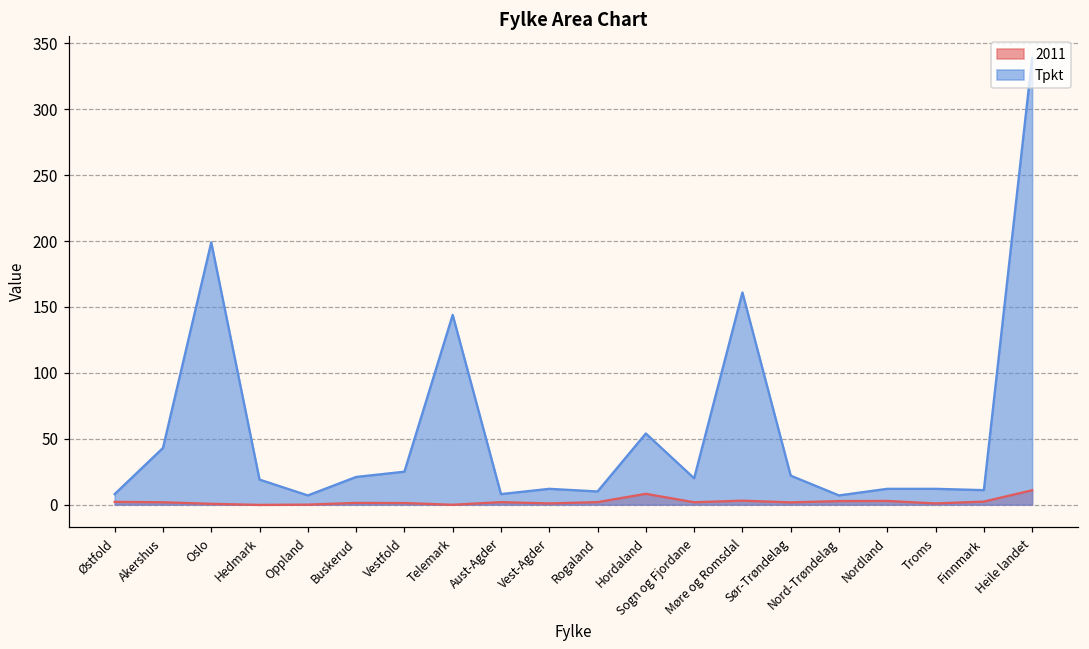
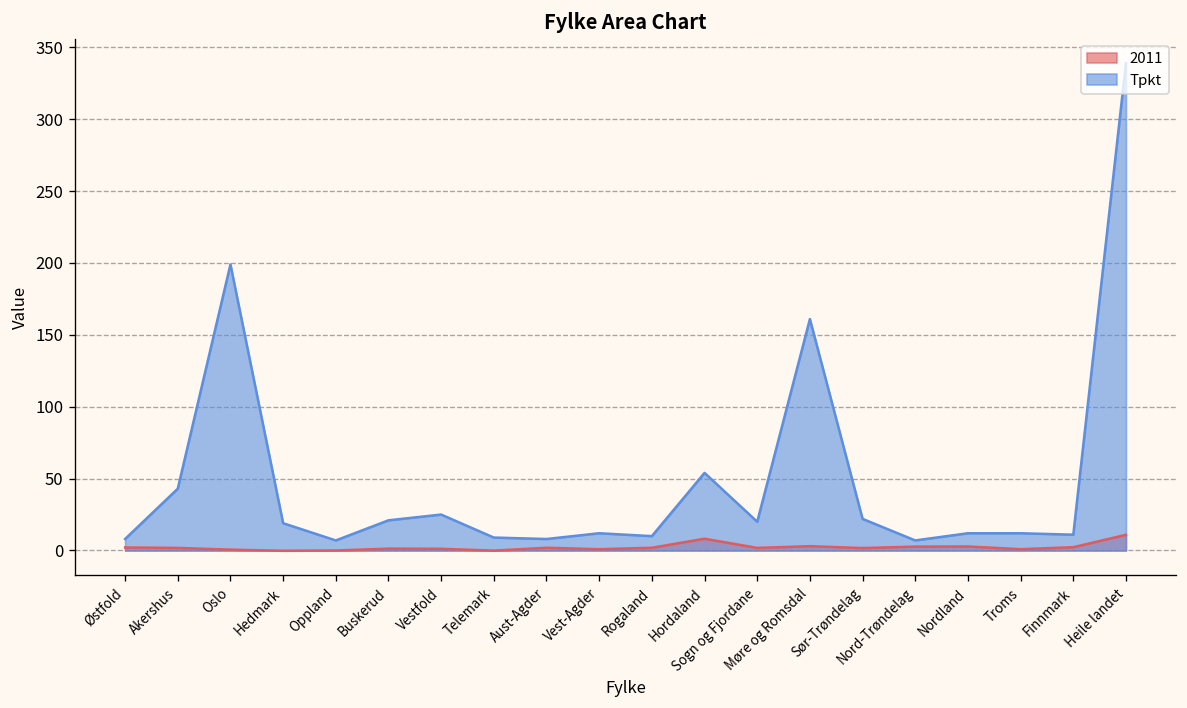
  {
    "2011": {
      "Østfold": 2,
      "Akershus": 2,
      "Oslo": 1,
      "Hedmark": 0,
      "Oppland": 0,
      "Buskerud": 1,
      "Vestfold": 1,
      "Telemark": 0,
      "Aust-Agder": 2,
      "Vest-Agder": 1,
      "Rogaland": 2,
      "Hordaland": 8,
      "Sogn og Fjordane": 2,
      "Møre og Romsdal": 3,
      "Sør-Trøndelag": 2,
      "Nord-Trøndelag": 3,
      "Nordland": 3,
      "Troms": 1,
      "Finnmark": 2,
      "Heile landet": 11
    },
    "Tpkt": {
      "Østfold": 8,
      "Akershus": 43,
      "Oslo": 199,
      "Hedmark": 19,
      "Oppland": 7,
      "Buskerud": 21,
      "Vestfold": 25,
-     "Telemark": 144,
+     "Telemark": 9,
      "Aust-Agder": 8,
      "Vest-Agder": 12,
      "Rogaland": 10,
      "Hordaland": 54,
      "Sogn og Fjordane": 20,
      "Møre og Romsdal": 161,
      "Sør-Trøndelag": 22,
      "Nord-Trøndelag": 7,
      "Nordland": 12,
      "Troms": 12,
      "Finnmark": 11
    }
  }
